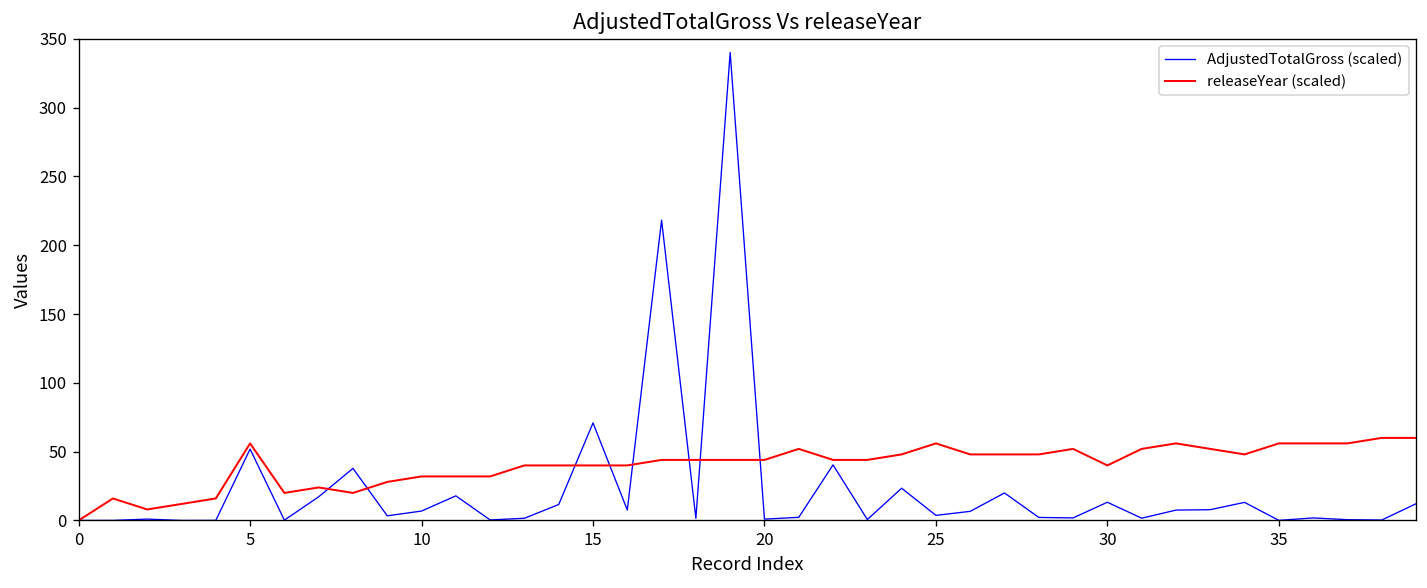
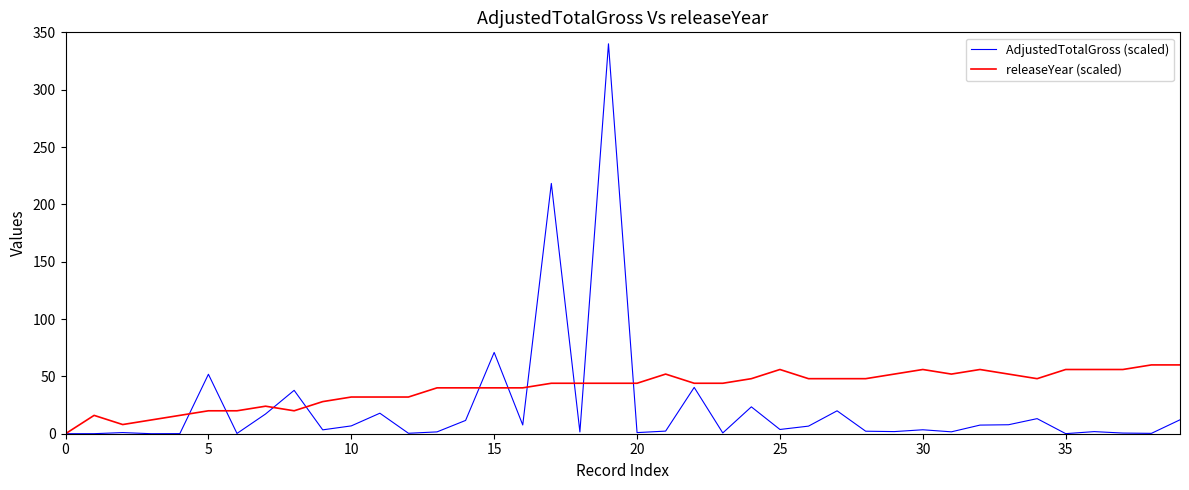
  {
    "AdjustedTotalGross (scaled)": {
      "5": 52,
      "10": 7,
      "15": 71,
      "20": 1,
      "25": 4,
-     "30": 13,
+     "30": 3,
      "35": 0
    },
    "releaseYear (scaled)": {
-     "5": 56,
+     "5": 20,
      "10": 32,
      "15": 40,
      "20": 44,
      "25": 56,
-     "30": 40,
+     "30": 56,
      "35": 56
    }
  }
